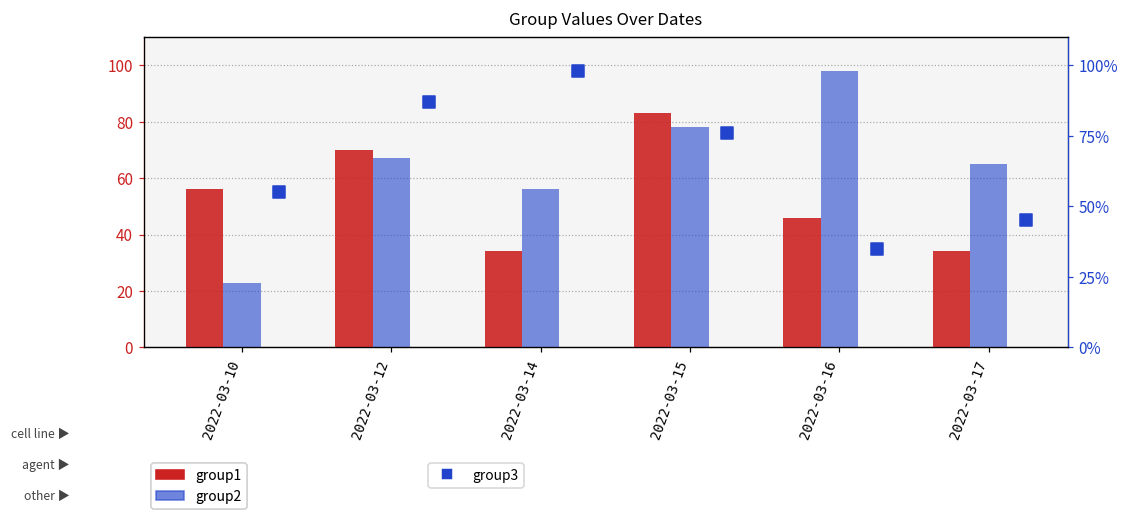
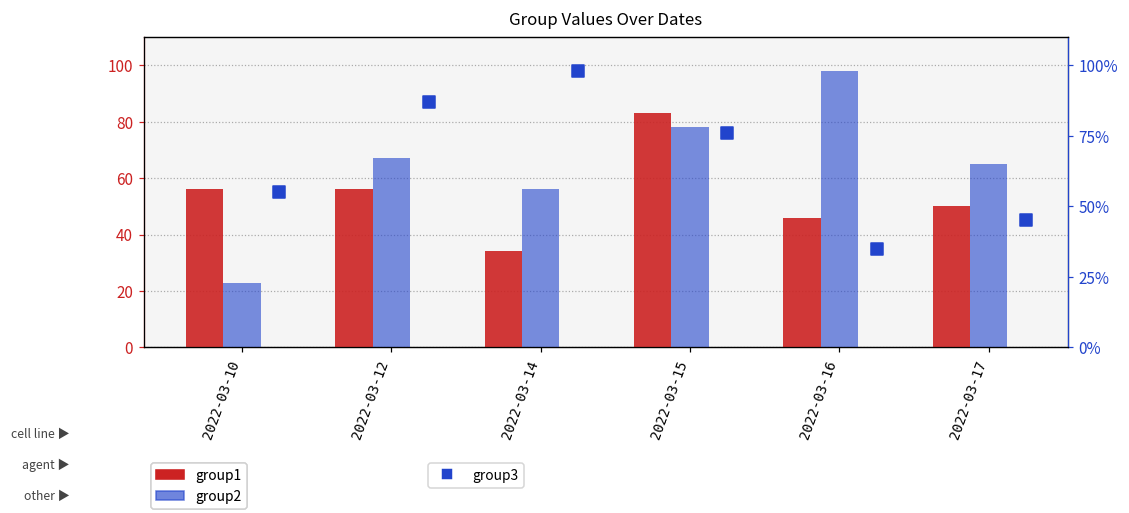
  {
    "group1": {
      "2022-03-10": 56,
-     "2022-03-12": 70,
+     "2022-03-12": 56,
      "2022-03-14": 34,
      "2022-03-15": 83,
      "2022-03-16": 46,
-     "2022-03-17": 34
+     "2022-03-17": 50
    }
  }
